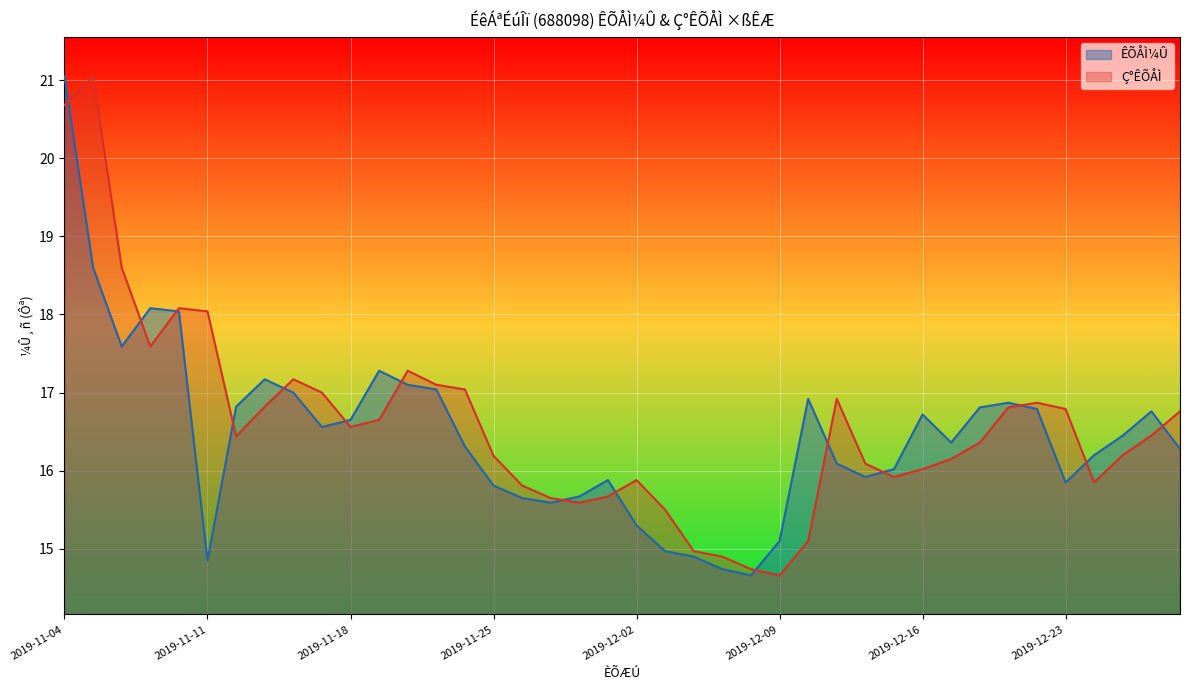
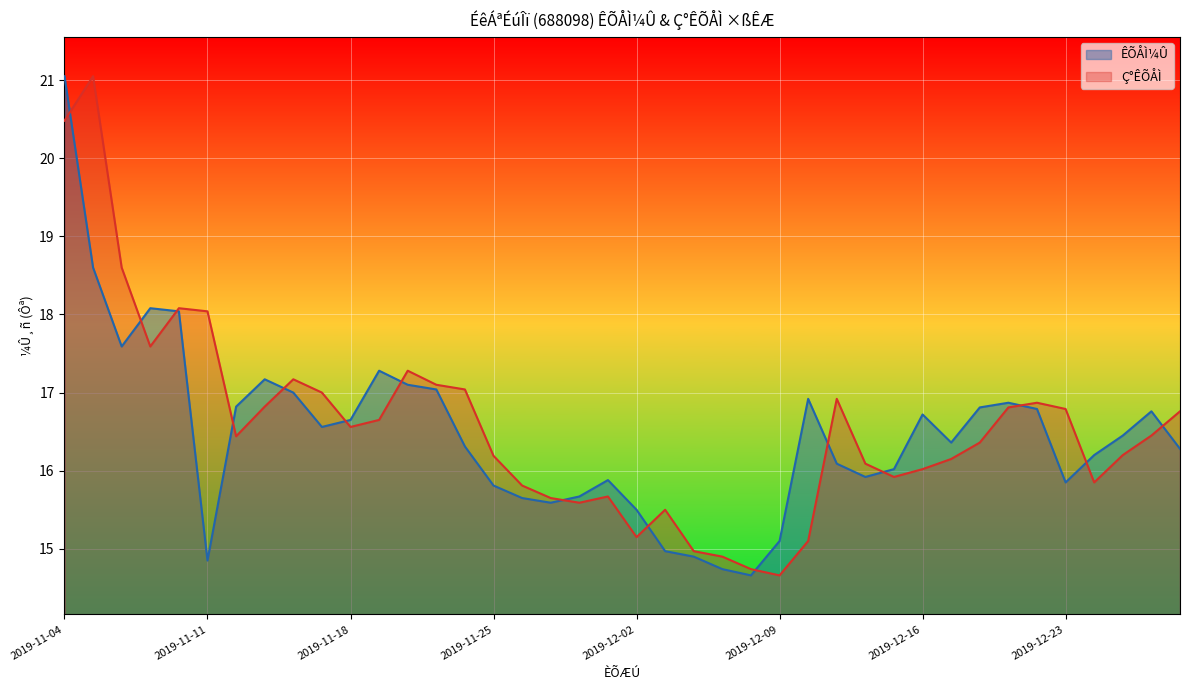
  {
    "ÊÕÅÌ¼Û": {
      "2019-11-04": 21.1,
      "2019-11-11": 14.9,
      "2019-11-18": 16.7,
      "2019-11-25": 15.8,
-     "2019-12-02": 15.3,
+     "2019-12-02": 15.5,
      "2019-12-09": 15.1,
      "2019-12-16": 16.7,
      "2019-12-23": 15.9
    },
    "Ç°ÊÕÅÌ": {
-     "2019-11-04": 20.7,
+     "2019-11-04": 20.5,
      "2019-11-11": 18.0,
      "2019-11-18": 16.6,
      "2019-11-25": 16.2,
-     "2019-12-02": 15.9,
+     "2019-12-02": 15.2,
      "2019-12-09": 14.7,
      "2019-12-16": 16.0,
      "2019-12-23": 16.8
    }
  }
